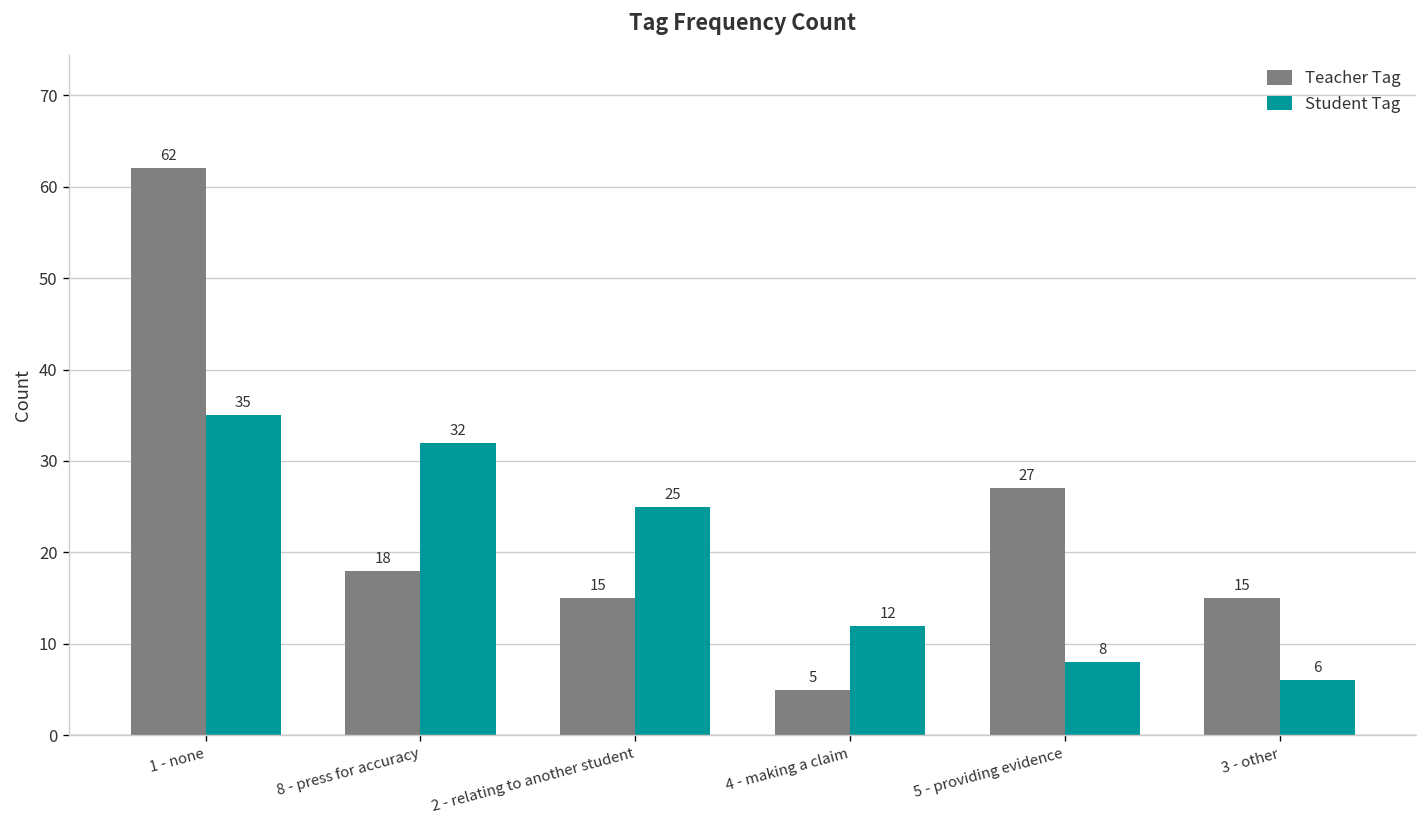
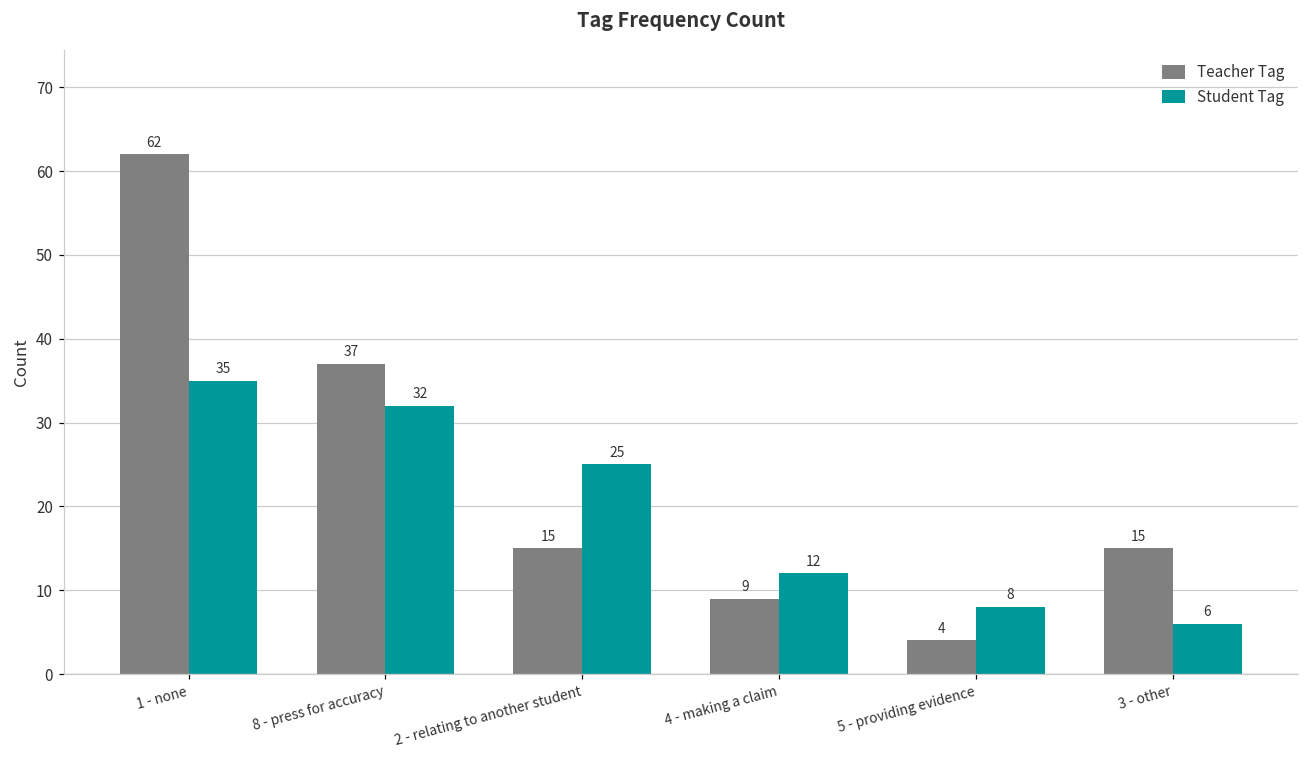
  {
    "Teacher Tag": {
      "1 - none": 62,
-     "8 - press for accuracy": 18,
+     "8 - press for accuracy": 37,
      "2 - relating to another student": 15,
-     "4 - making a claim": 5,
-     "5 - providing evidence": 27,
+     "4 - making a claim": 9,
+     "5 - providing evidence": 4,
      "3 - other": 15
    },
    "Student Tag": {
      "1 - none": 35,
      "8 - press for accuracy": 32,
      "2 - relating to another student": 25,
      "4 - making a claim": 12,
      "5 - providing evidence": 8,
      "3 - other": 6
    }
  }
